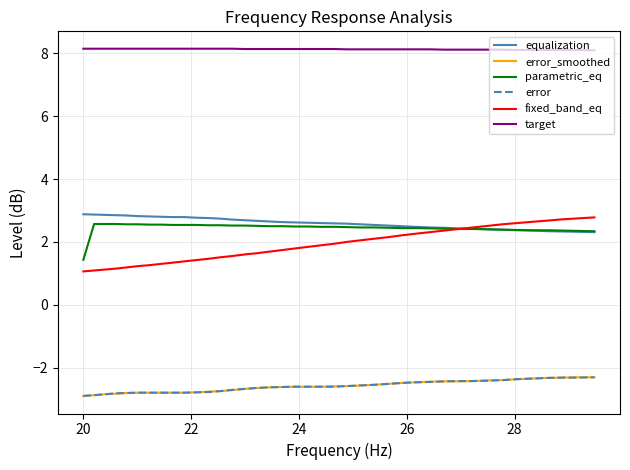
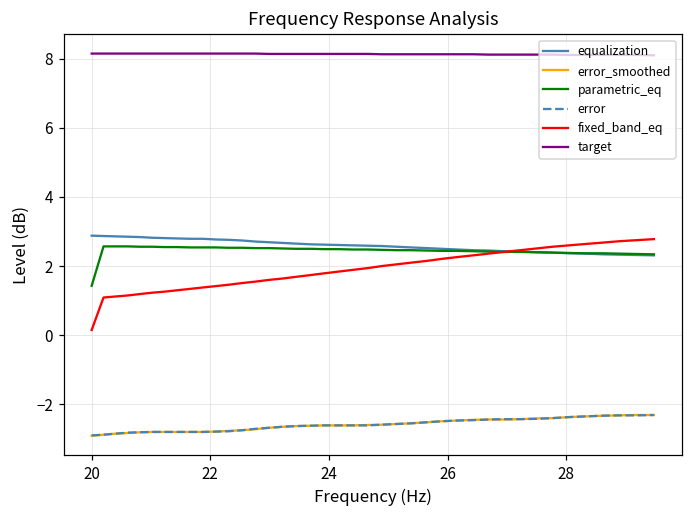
  {
    "parametric_eq": {
      "20": 1.4
    },
    "fixed_band_eq": {
-     "20": 1.1
+     "20": 0.2
    },
    "target": {
      "20": 8.2
    }
  }
